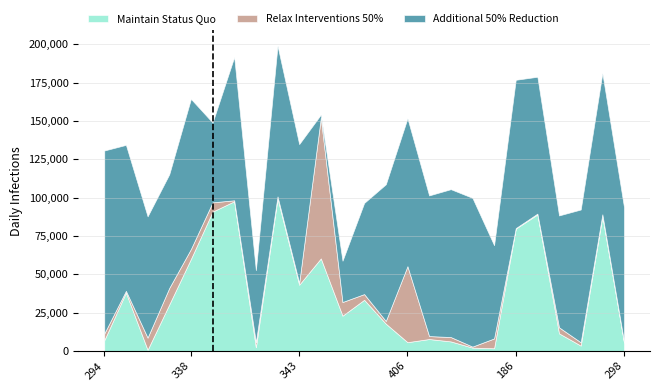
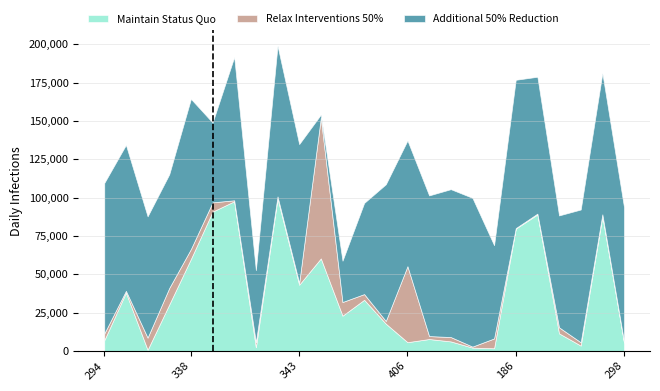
  {
    "Maintain Status Quo": {
      "294": "7,000",
      "338": "60,000",
      "406": "6,000"
    },
    "Relax Interventions 50%": {
      "294": "4,000",
      "338": "6,000",
      "406": "50,000"
    },
    "Additional 50% Reduction": {
-     "294": "119,000",
+     "294": "98,000",
      "338": "98,000",
      "343": "91,000",
-     "406": "96,000",
+     "406": "82,000",
      "186": "97,000",
      "298": "88,000"
    }
  }
